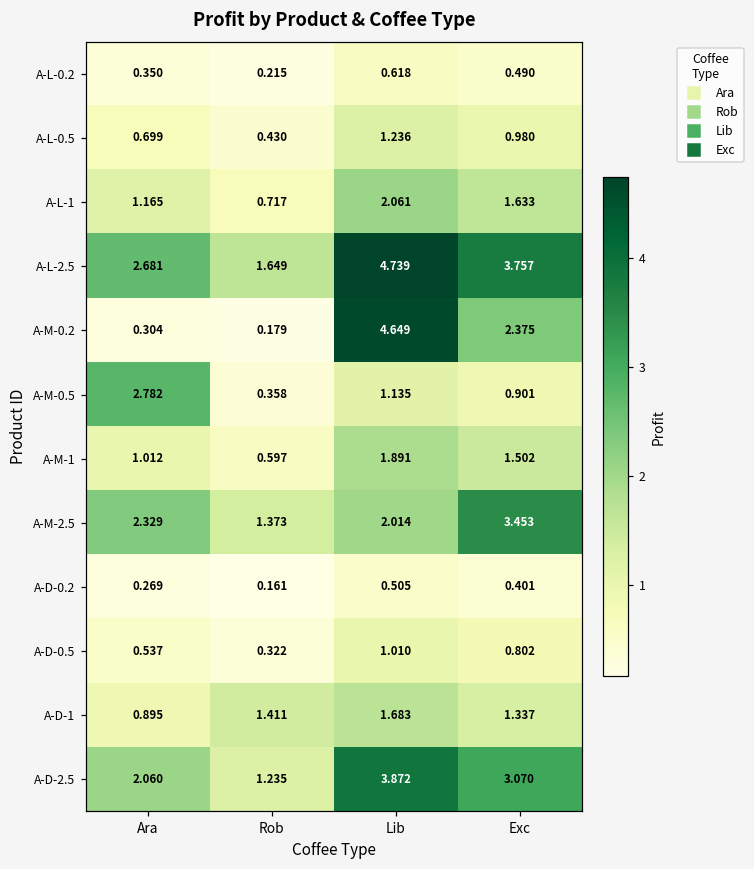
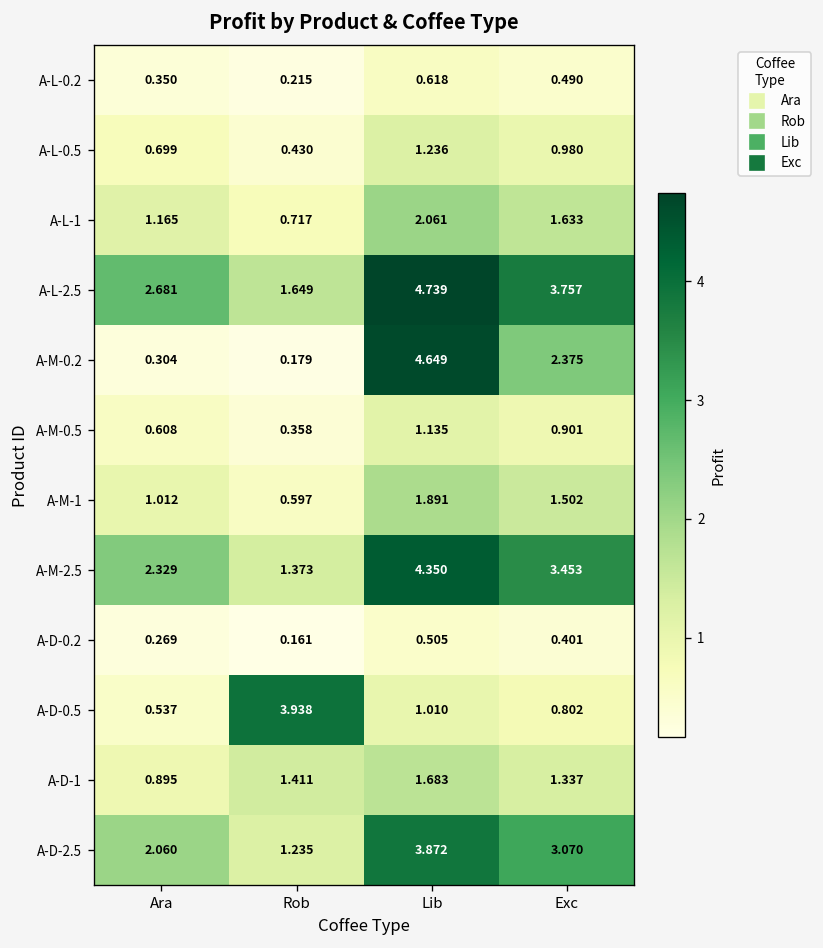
  {
    "A-L-0.2": {
      "Ara": 0.350,
      "Rob": 0.215,
      "Lib": 0.618,
      "Exc": 0.490
    },
    "A-L-0.5": {
      "Ara": 0.699,
      "Rob": 0.430,
      "Lib": 1.236,
      "Exc": 0.980
    },
    "A-L-1": {
      "Ara": 1.165,
      "Rob": 0.717,
      "Lib": 2.061,
      "Exc": 1.633
    },
    "A-L-2.5": {
      "Ara": 2.681,
      "Rob": 1.649,
      "Lib": 4.739,
      "Exc": 3.757
    },
    "A-M-0.2": {
      "Ara": 0.304,
      "Rob": 0.179,
      "Lib": 4.649,
      "Exc": 2.375
    },
    "A-M-0.5": {
-     "Ara": 2.782,
+     "Ara": 0.608,
      "Rob": 0.358,
      "Lib": 1.135,
      "Exc": 0.901
    },
    "A-M-1": {
      "Ara": 1.012,
      "Rob": 0.597,
      "Lib": 1.891,
      "Exc": 1.502
    },
    "A-M-2.5": {
      "Ara": 2.329,
      "Rob": 1.373,
-     "Lib": 2.014,
+     "Lib": 4.350,
      "Exc": 3.453
    },
    "A-D-0.2": {
      "Ara": 0.269,
      "Rob": 0.161,
      "Lib": 0.505,
      "Exc": 0.401
    },
    "A-D-0.5": {
      "Ara": 0.537,
-     "Rob": 0.322,
+     "Rob": 3.938,
      "Lib": 1.010,
      "Exc": 0.802
    },
    "A-D-1": {
      "Ara": 0.895,
      "Rob": 1.411,
      "Lib": 1.683,
      "Exc": 1.337
    },
    "A-D-2.5": {
      "Ara": 2.060,
      "Rob": 1.235,
      "Lib": 3.872,
      "Exc": 3.070
    }
  }
